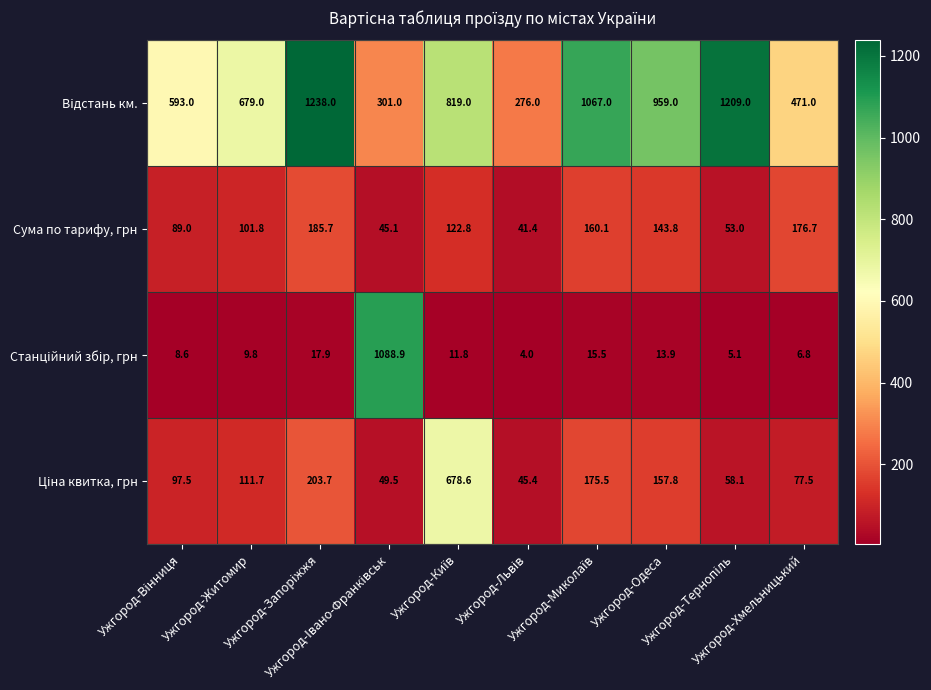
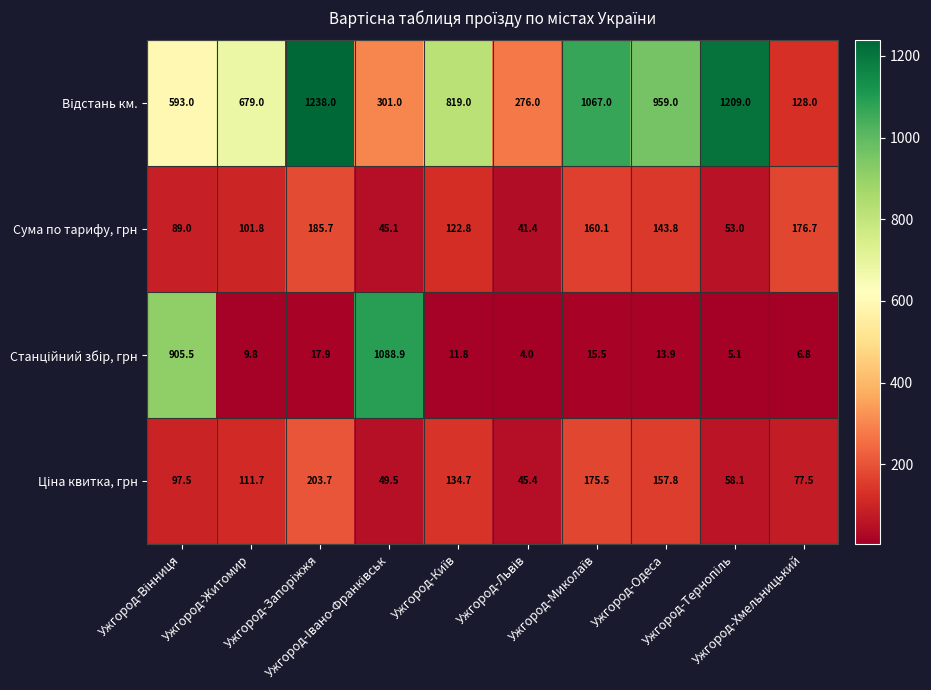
  {
    "Відстань км.": {
      "Ужгород-Вінниця": 593.0,
      "Ужгород-Житомир": 679.0,
      "Ужгород-Запоріжжя": 1238.0,
      "Ужгород-Івано-Франківськ": 301.0,
      "Ужгород-Київ": 819.0,
      "Ужгород-Львів": 276.0,
      "Ужгород-Миколаїв": 1067.0,
      "Ужгород-Одеса": 959.0,
      "Ужгород-Тернопіль": 1209.0,
-     "Ужгород-Хмельницький": 471.0
+     "Ужгород-Хмельницький": 128.0
    },
    "Сума по тарифу, грн": {
      "Ужгород-Вінниця": 89.0,
      "Ужгород-Житомир": 101.8,
      "Ужгород-Запоріжжя": 185.7,
      "Ужгород-Івано-Франківськ": 45.1,
      "Ужгород-Київ": 122.8,
      "Ужгород-Львів": 41.4,
      "Ужгород-Миколаїв": 160.1,
      "Ужгород-Одеса": 143.8,
      "Ужгород-Тернопіль": 53.0,
      "Ужгород-Хмельницький": 176.7
    },
    "Станційний збір, грн": {
-     "Ужгород-Вінниця": 8.6,
+     "Ужгород-Вінниця": 905.5,
      "Ужгород-Житомир": 9.8,
      "Ужгород-Запоріжжя": 17.9,
      "Ужгород-Івано-Франківськ": 1088.9,
      "Ужгород-Київ": 11.8,
      "Ужгород-Львів": 4.0,
      "Ужгород-Миколаїв": 15.5,
      "Ужгород-Одеса": 13.9,
      "Ужгород-Тернопіль": 5.1,
      "Ужгород-Хмельницький": 6.8
    },
    "Ціна квитка, грн": {
      "Ужгород-Вінниця": 97.5,
      "Ужгород-Житомир": 111.7,
      "Ужгород-Запоріжжя": 203.7,
      "Ужгород-Івано-Франківськ": 49.5,
-     "Ужгород-Київ": 678.6,
+     "Ужгород-Київ": 134.7,
      "Ужгород-Львів": 45.4,
      "Ужгород-Миколаїв": 175.5,
      "Ужгород-Одеса": 157.8,
      "Ужгород-Тернопіль": 58.1,
      "Ужгород-Хмельницький": 77.5
    }
  }
